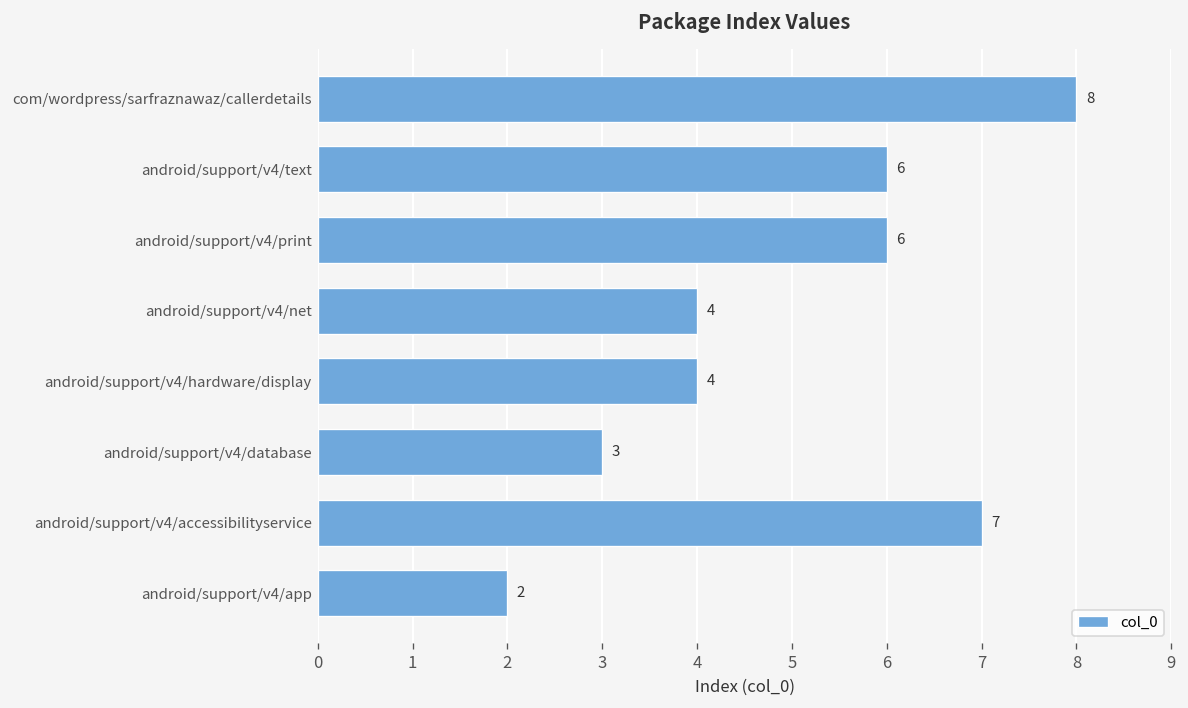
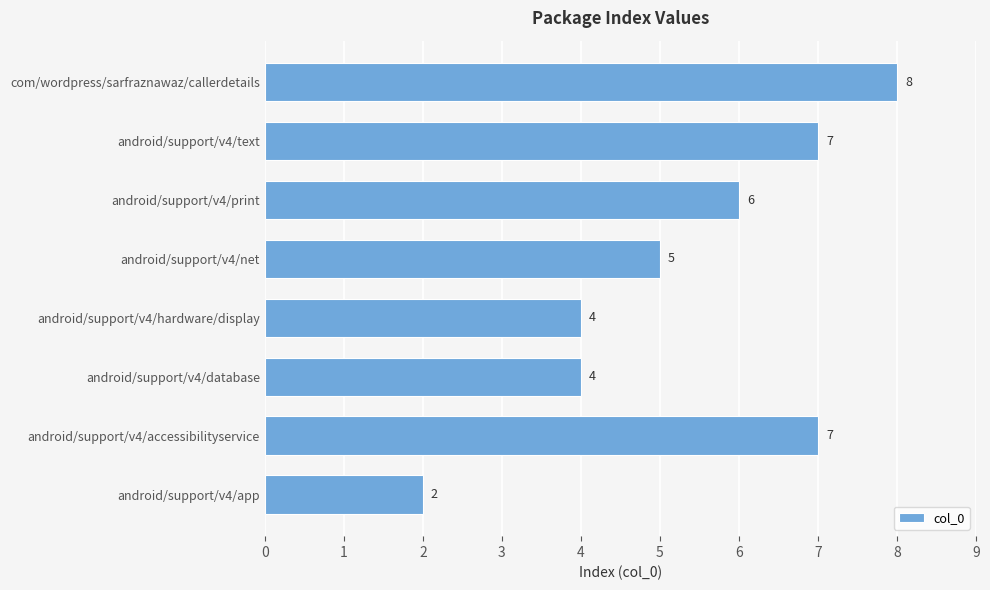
  {
    "com/wordpress/sarfraznawaz/callerdetails": 8,
-   "android/support/v4/text": 6,
+   "android/support/v4/text": 7,
    "android/support/v4/print": 6,
-   "android/support/v4/net": 4,
+   "android/support/v4/net": 5,
    "android/support/v4/hardware/display": 4,
-   "android/support/v4/database": 3,
+   "android/support/v4/database": 4,
    "android/support/v4/accessibilityservice": 7,
    "android/support/v4/app": 2
  }
